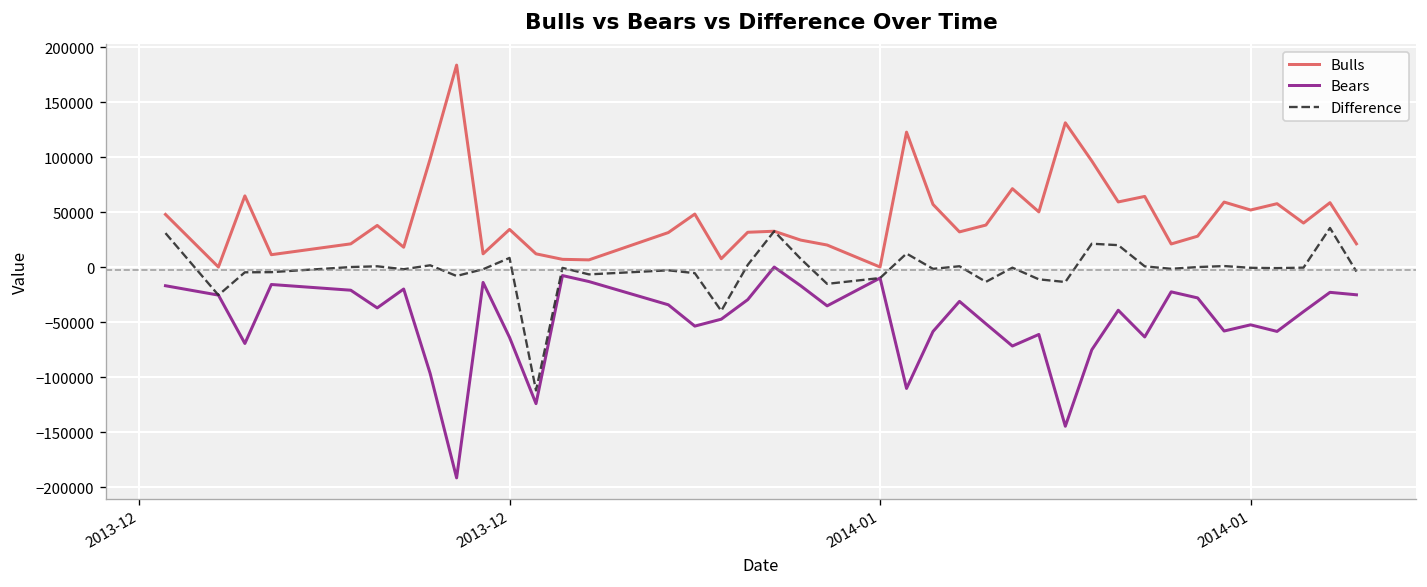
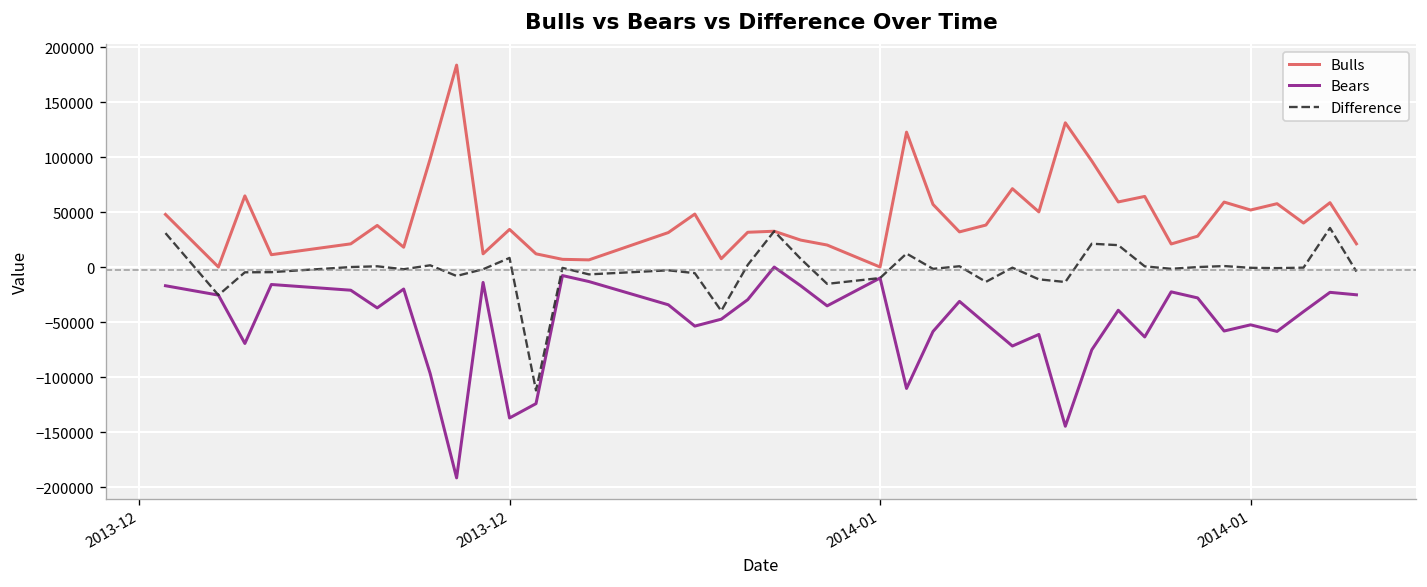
  {
    "Bulls": {
      "2013-12": 30000
    },
    "Bears": {
-     "2013-12": -60000
+     "2013-12": -140000
    },
    "Difference": {
      "2013-12": 10000
    }
  }
